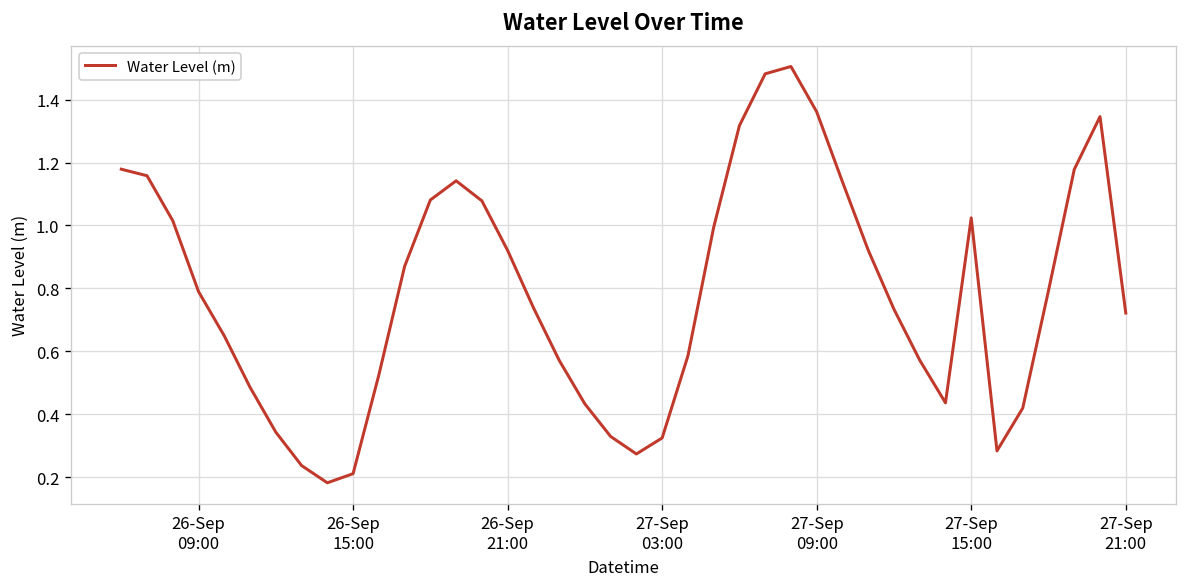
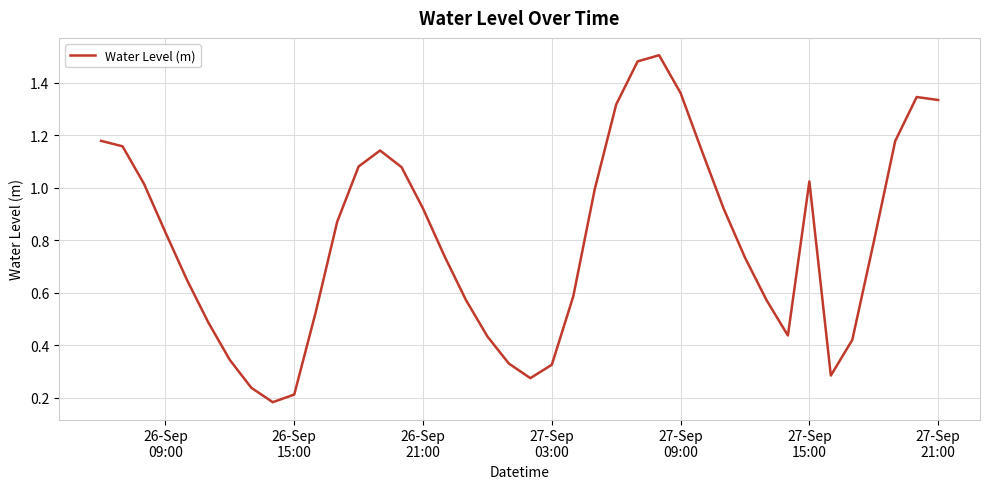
  {
-   "26-Sep 09:00": 0.79,
+   "26-Sep 09:00": 0.83,
    "26-Sep 15:00": 0.21,
    "26-Sep 21:00": 0.92,
    "27-Sep 03:00": 0.33,
    "27-Sep 09:00": 1.36,
    "27-Sep 15:00": 1.02,
-   "27-Sep 21:00": 0.72
+   "27-Sep 21:00": 1.33
  }
